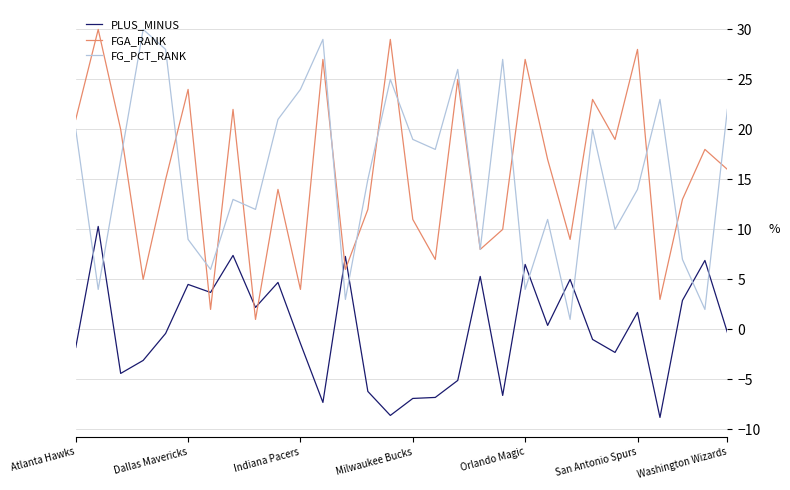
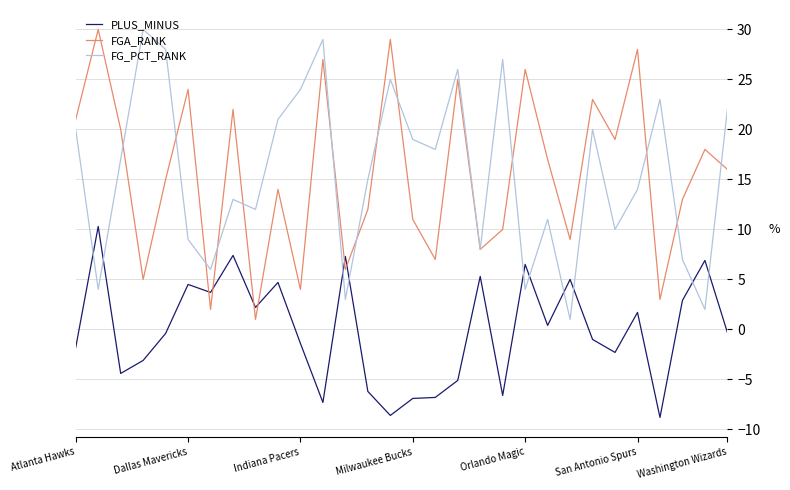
  {
    "PLUS_MINUS": {
      "Atlanta Hawks": -2,
      "Dallas Mavericks": 4.5,
      "Indiana Pacers": -1.4,
      "Milwaukee Bucks": -7,
      "Orlando Magic": 6.5,
      "San Antonio Spurs": 1.7,
      "Washington Wizards": -0.3
    },
    "FGA_RANK": {
      "Atlanta Hawks": 21,
      "Dallas Mavericks": 24,
      "Indiana Pacers": 4,
      "Milwaukee Bucks": 11,
-     "Orlando Magic": 27,
+     "Orlando Magic": 26,
      "San Antonio Spurs": 28,
      "Washington Wizards": 16
    },
    "FG_PCT_RANK": {
      "Atlanta Hawks": 20,
      "Dallas Mavericks": 9,
      "Indiana Pacers": 24,
      "Milwaukee Bucks": 19,
      "Orlando Magic": 4,
      "San Antonio Spurs": 14,
      "Washington Wizards": 22
    }
  }
